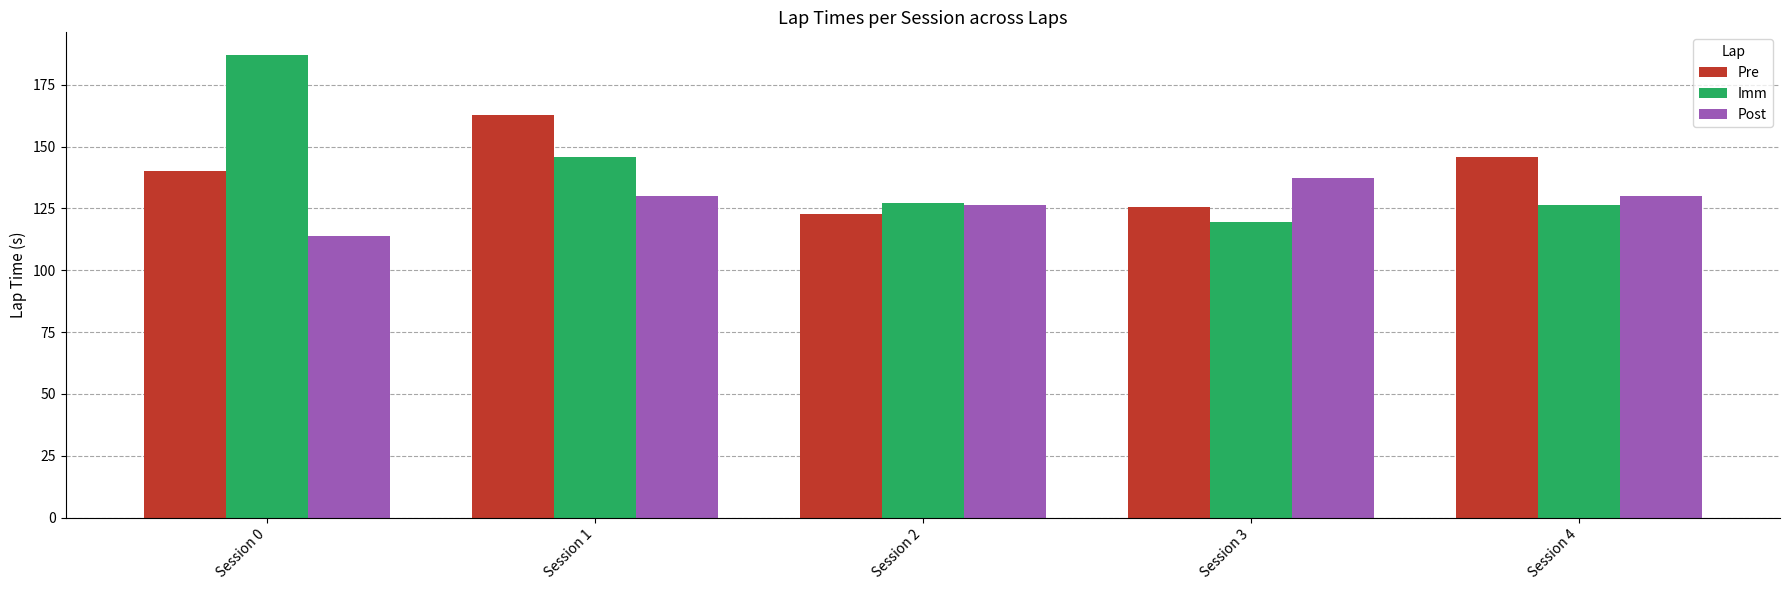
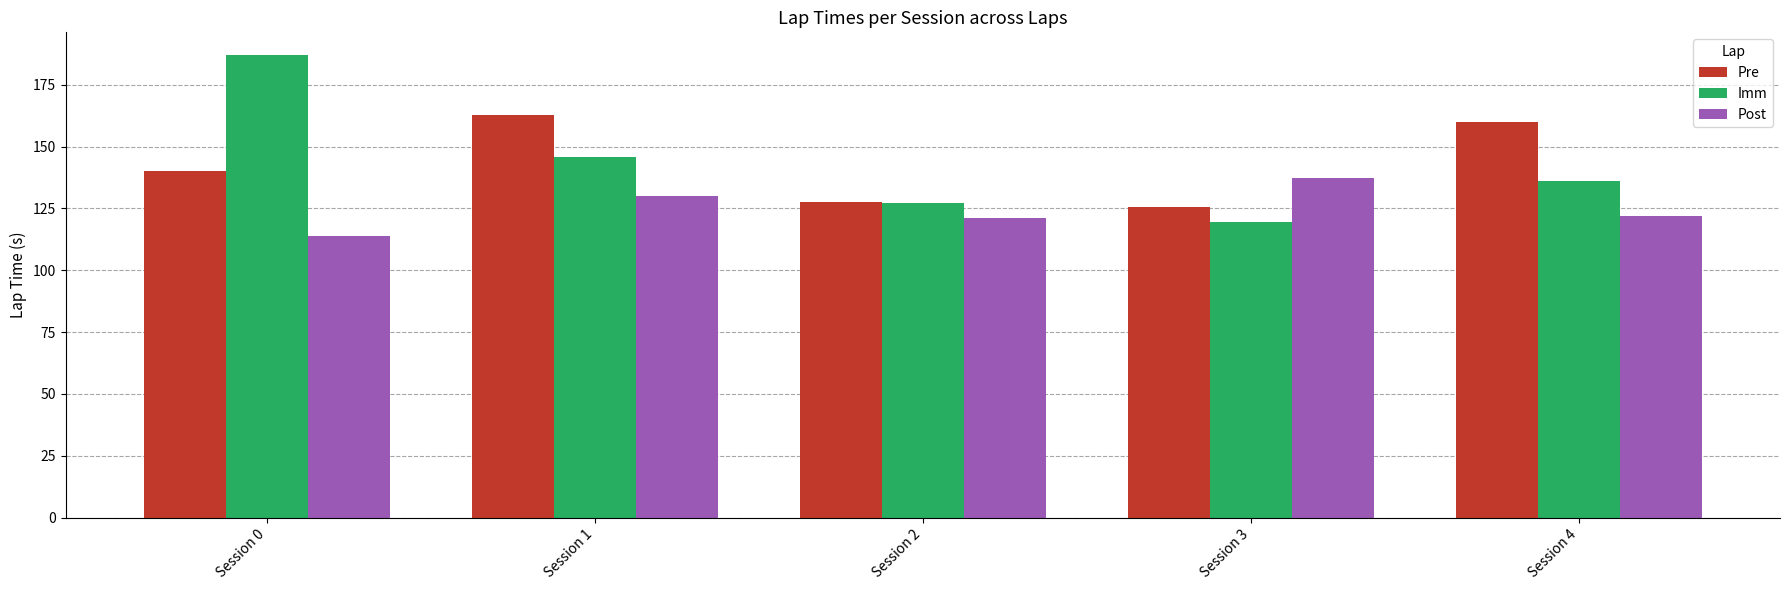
  {
    "Pre": {
      "Session 0": 140,
      "Session 1": 163,
-     "Session 2": 123,
+     "Session 2": 128,
      "Session 3": 126,
-     "Session 4": 146
+     "Session 4": 160
    },
    "Imm": {
      "Session 0": 187,
      "Session 1": 146,
      "Session 2": 127,
      "Session 3": 120,
-     "Session 4": 127
+     "Session 4": 136
    },
    "Post": {
      "Session 0": 114,
      "Session 1": 130,
-     "Session 2": 127,
+     "Session 2": 121,
      "Session 3": 137,
-     "Session 4": 130
+     "Session 4": 122
    }
  }
